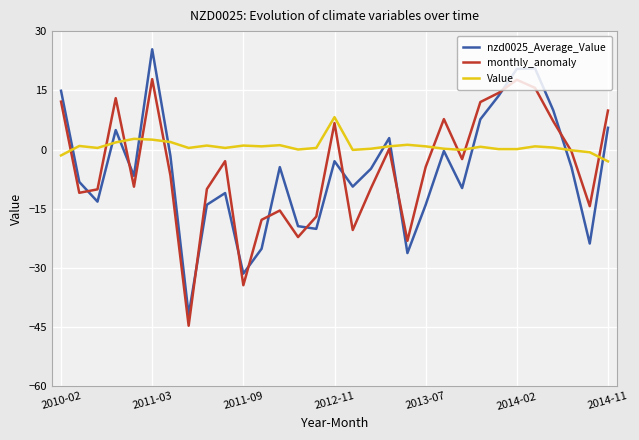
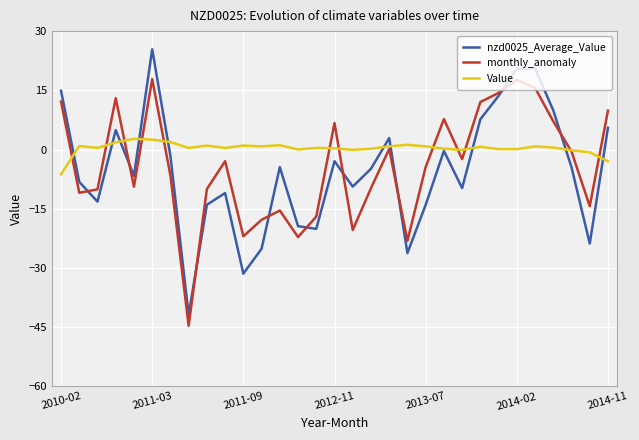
  {
    "nzd0025_Average_Value": {
      "2010-02": 15,
      "2011-03": 25,
      "2011-09": -31,
      "2012-11": -3,
      "2013-07": -14,
      "2014-11": 6
    },
    "monthly_anomaly": {
      "2010-02": 12,
      "2011-03": 18,
-     "2011-09": -34,
+     "2011-09": -22,
      "2012-11": 7,
      "2013-07": -4,
      "2014-11": 10
    },
    "Value": {
-     "2010-02": -2,
+     "2010-02": -6,
      "2011-03": 3,
      "2011-09": 1,
-     "2012-11": 8,
+     "2012-11": 0,
      "2013-07": 1,
      "2014-02": 0,
      "2014-11": -3
    }
  }
